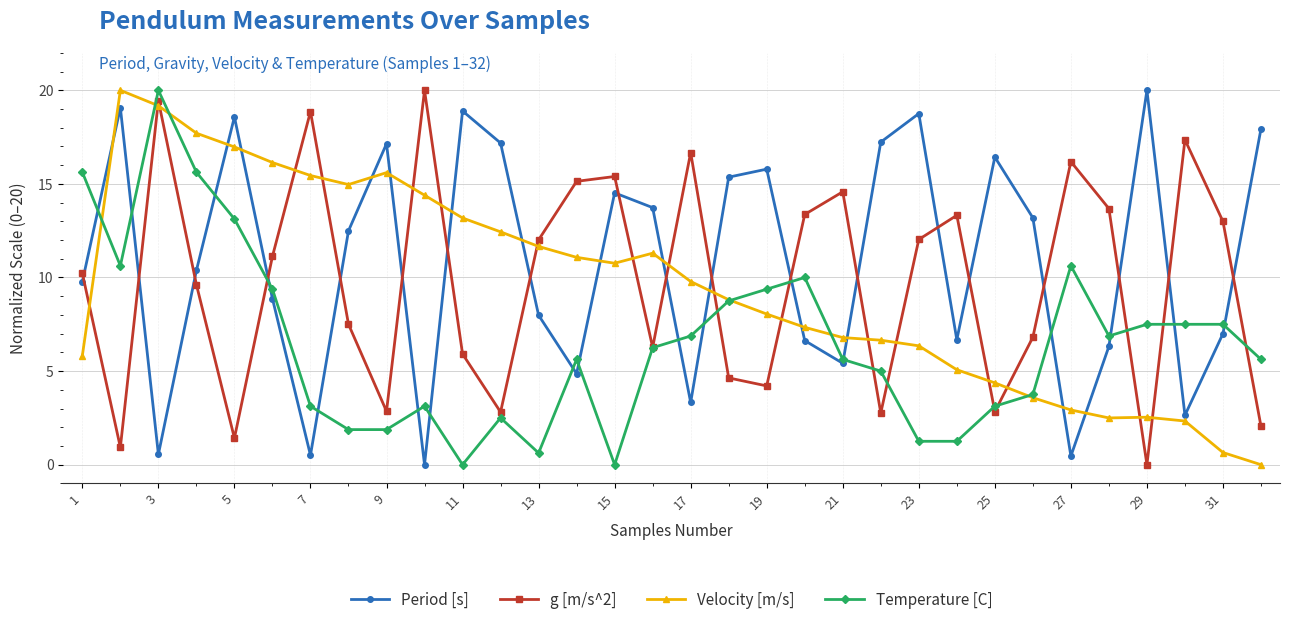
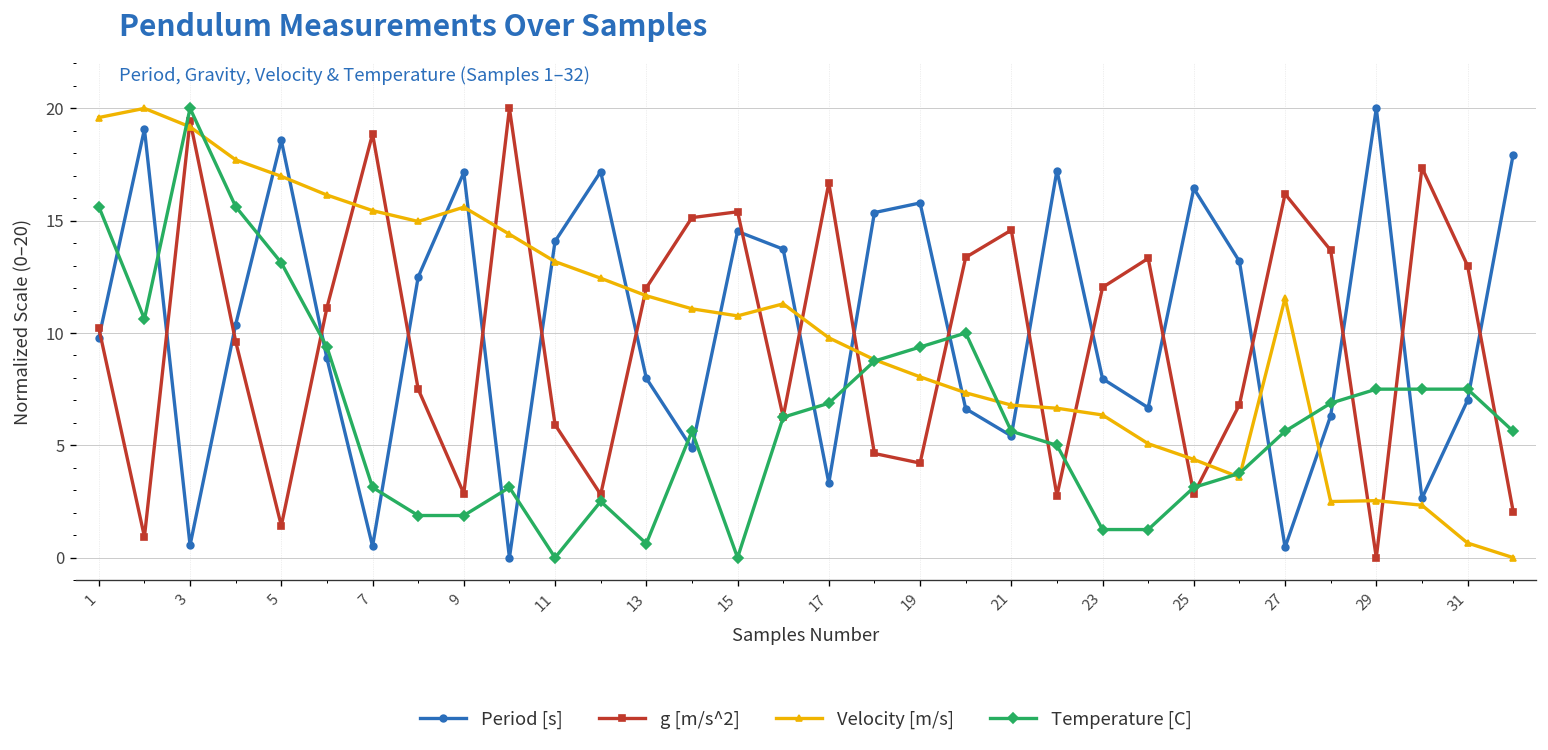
  {
    "Period [s]": {
      "1": 9.8,
      "3": 0.6,
      "5": 18.6,
      "7": 0.5,
      "9": 17.1,
-     "11": 18.9,
+     "11": 14.1,
      "13": 8.0,
      "15": 14.5,
      "17": 3.3,
      "19": 15.8,
      "21": 5.4,
-     "23": 18.8,
+     "23": 8.0,
      "25": 16.4,
      "27": 0.5,
      "29": 20.0,
      "31": 7.0
    },
    "g [m/s^2]": {
      "1": 10.2,
      "3": 19.4,
      "5": 1.4,
      "7": 18.9,
      "9": 2.9,
      "11": 5.9,
      "13": 12.0,
      "15": 15.4,
      "17": 16.7,
      "19": 4.2,
      "21": 14.6,
      "23": 12.0,
      "25": 2.8,
      "27": 16.2,
      "29": 0.0,
      "31": 13.0
    },
    "Velocity [m/s]": {
-     "1": 5.8,
+     "1": 19.6,
      "3": 19.2,
      "5": 17.0,
      "7": 15.4,
      "9": 15.6,
      "11": 13.2,
      "13": 11.7,
      "15": 10.8,
      "17": 9.8,
      "19": 8.0,
      "21": 6.8,
      "23": 6.3,
      "25": 4.4,
-     "27": 2.9,
+     "27": 11.6,
      "29": 2.5,
      "31": 0.7
    },
    "Temperature [C]": {
      "1": 15.6,
      "3": 20.0,
      "5": 13.1,
      "7": 3.1,
      "9": 1.9,
      "11": 0.0,
      "13": 0.6,
      "15": 0.0,
      "17": 6.9,
      "19": 9.4,
      "21": 5.6,
      "23": 1.3,
      "25": 3.1,
-     "27": 10.6,
+     "27": 5.6,
      "29": 7.5,
      "31": 7.5
    }
  }
